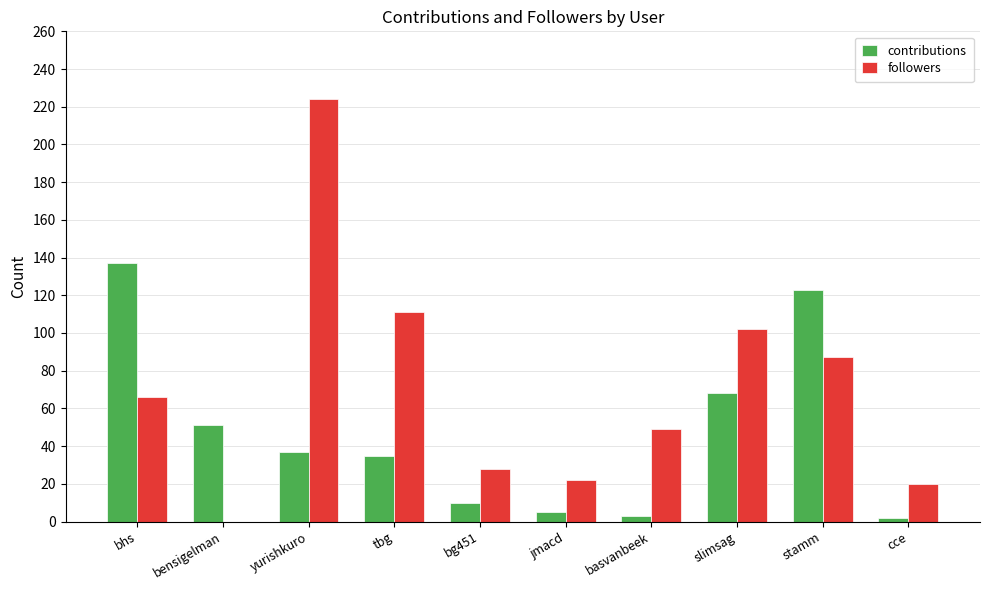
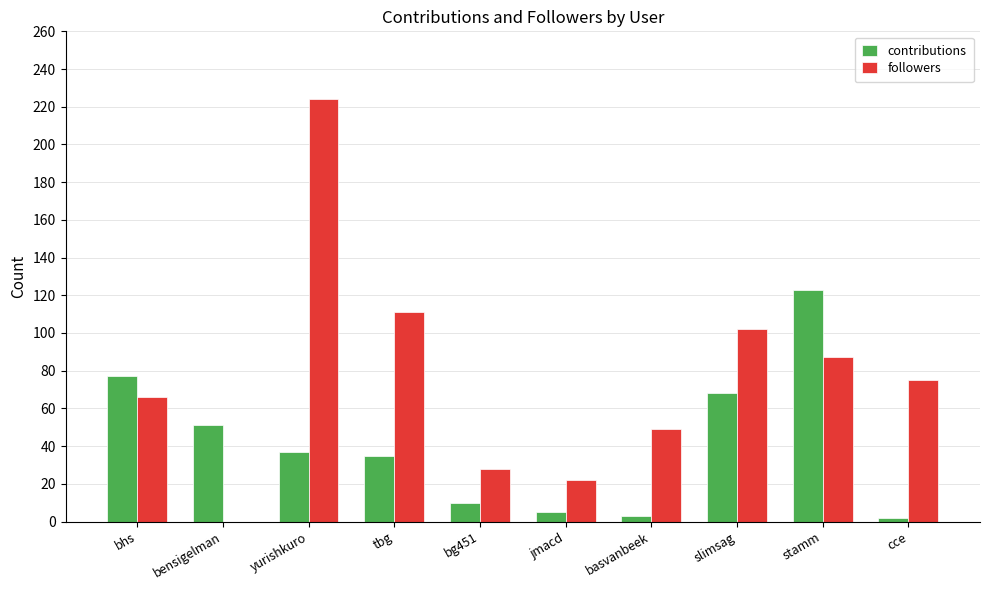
  {
    "contributions": {
-     "bhs": 137,
+     "bhs": 77,
      "bensigelman": 51,
      "yurishkuro": 37,
      "tbg": 35,
      "bg451": 10,
      "jmacd": 5,
      "basvanbeek": 3,
      "slimsag": 68,
      "stamm": 123,
      "cce": 2
    },
    "followers": {
      "bhs": 66,
      "bensigelman": 0,
      "yurishkuro": 224,
      "tbg": 111,
      "bg451": 28,
      "jmacd": 22,
      "basvanbeek": 49,
      "slimsag": 102,
      "stamm": 87,
-     "cce": 20
+     "cce": 75
    }
  }
